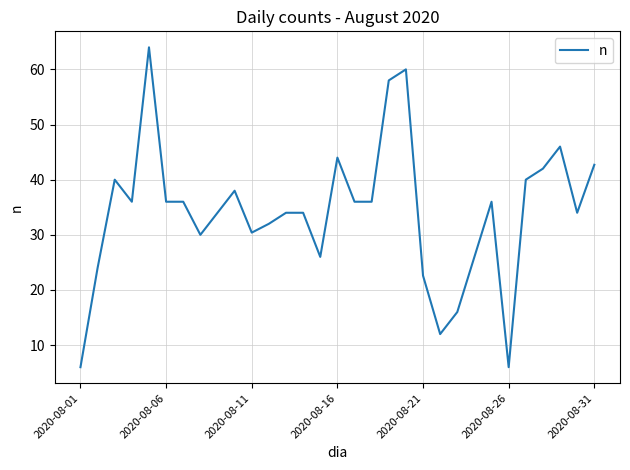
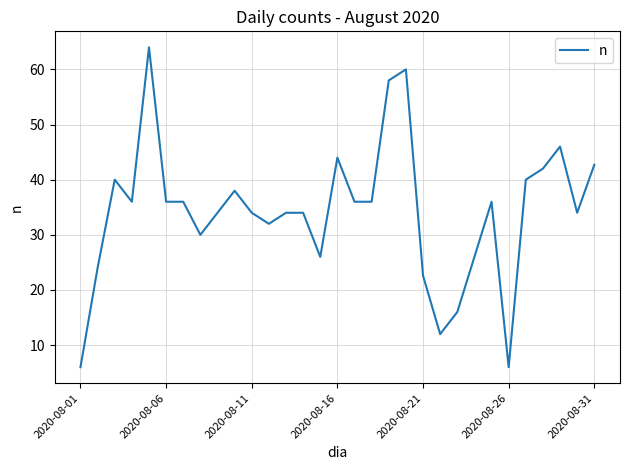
  {
    "2020-08-01": 6,
    "2020-08-06": 36,
-   "2020-08-11": 30,
+   "2020-08-11": 34,
    "2020-08-16": 44,
    "2020-08-21": 23,
    "2020-08-26": 6,
    "2020-08-31": 43
  }
